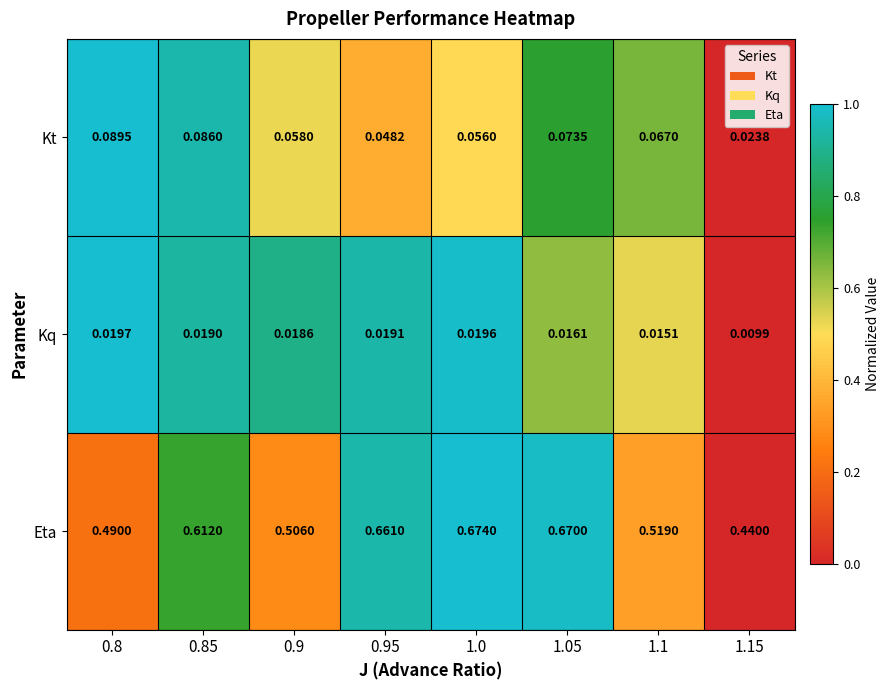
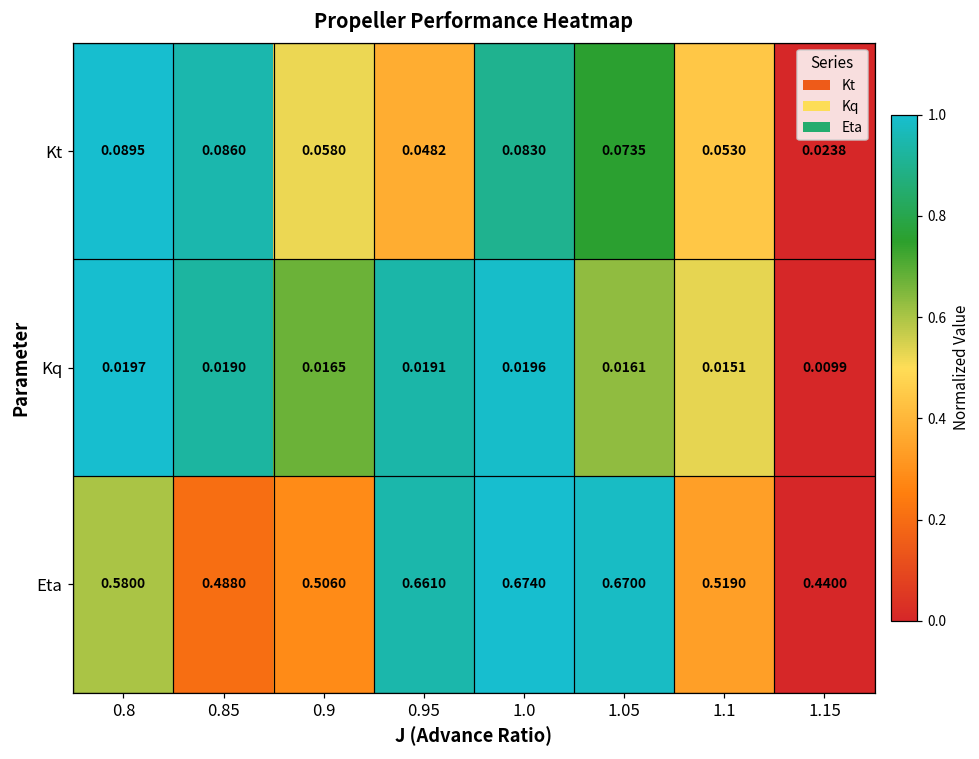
  {
    "Kt": {
      "0.8": 0.0895,
      "0.85": 0.0860,
      "0.9": 0.0580,
      "0.95": 0.0482,
-     "1.0": 0.0560,
+     "1.0": 0.0830,
      "1.05": 0.0735,
-     "1.1": 0.0670,
+     "1.1": 0.0530,
      "1.15": 0.0238
    },
    "Kq": {
      "0.8": 0.0197,
      "0.85": 0.0190,
-     "0.9": 0.0186,
+     "0.9": 0.0165,
      "0.95": 0.0191,
      "1.0": 0.0196,
      "1.05": 0.0161,
      "1.1": 0.0151,
      "1.15": 0.0099
    },
    "Eta": {
-     "0.8": 0.4900,
-     "0.85": 0.6120,
+     "0.8": 0.5800,
+     "0.85": 0.4880,
      "0.9": 0.5060,
      "0.95": 0.6610,
      "1.0": 0.6740,
      "1.05": 0.6700,
      "1.1": 0.5190,
      "1.15": 0.4400
    }
  }
